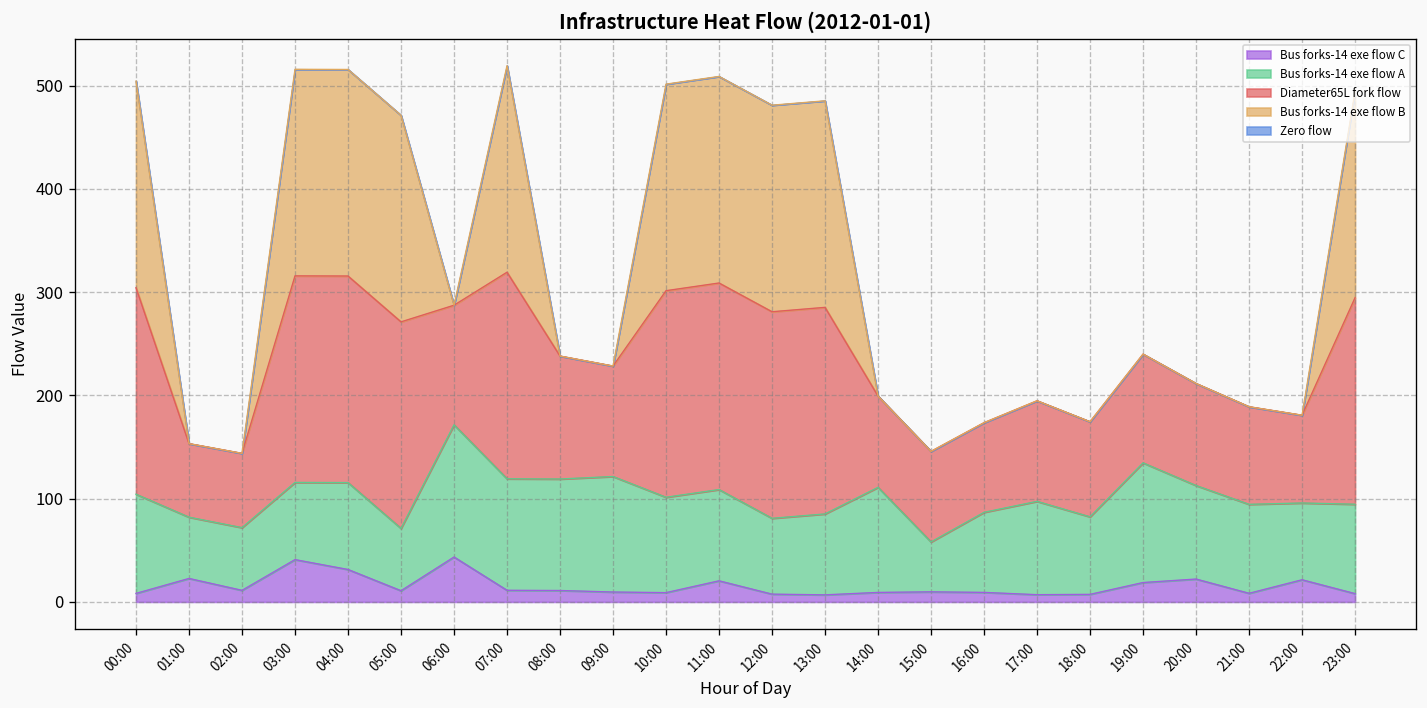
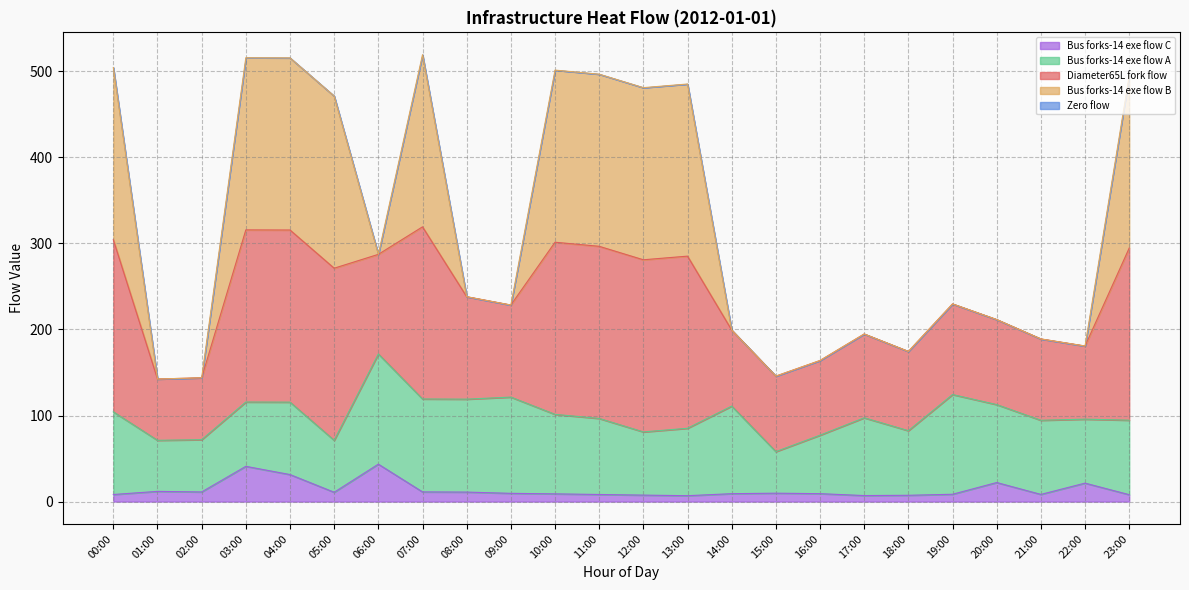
  {
    "Bus forks-14 exe flow C": {
      "00:00": 10,
-     "01:00": 20,
+     "01:00": 10,
      "02:00": 10,
      "03:00": 40,
      "04:00": 30,
      "05:00": 10,
      "06:00": 40,
      "07:00": 10,
      "08:00": 10,
      "09:00": 10,
      "10:00": 10,
-     "11:00": 20,
+     "11:00": 10,
      "12:00": 10,
      "13:00": 10,
      "14:00": 10,
      "15:00": 10,
      "16:00": 10,
      "17:00": 10,
      "18:00": 10,
-     "19:00": 20,
+     "19:00": 10,
      "20:00": 20,
      "21:00": 10,
      "22:00": 20,
      "23:00": 10
    },
    "Bus forks-14 exe flow A": {
      "00:00": 100,
      "01:00": 60,
      "02:00": 60,
      "03:00": 70,
      "04:00": 80,
      "05:00": 60,
      "06:00": 130,
      "07:00": 110,
      "08:00": 110,
      "09:00": 110,
      "10:00": 90,
      "11:00": 90,
      "12:00": 70,
      "13:00": 80,
      "14:00": 100,
      "15:00": 50,
-     "16:00": 80,
+     "16:00": 70,
      "17:00": 90,
      "18:00": 80,
      "19:00": 120,
      "20:00": 90,
      "21:00": 90,
      "22:00": 70,
      "23:00": 90
    },
    "Diameter65L fork flow": {
      "00:00": 200,
      "03:00": 200,
      "04:00": 200,
      "05:00": 200,
      "07:00": 200,
      "10:00": 200,
      "11:00": 200,
      "12:00": 200,
      "13:00": 200,
      "23:00": 200
    }
  }
